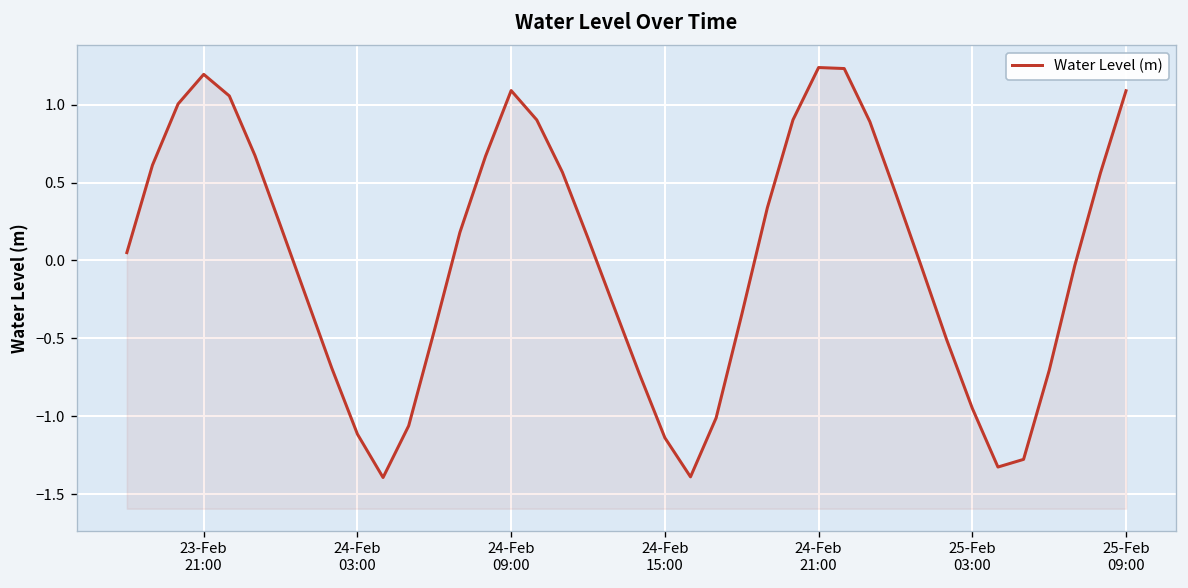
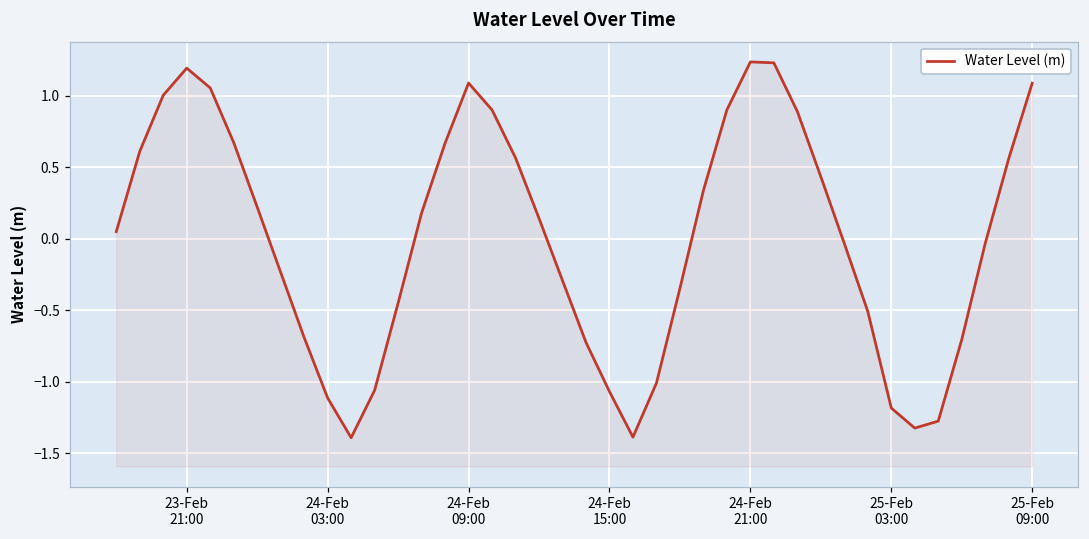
  {
    "23-Feb 21:00": 1.19,
    "24-Feb 03:00": -1.11,
    "24-Feb 09:00": 1.09,
-   "24-Feb 15:00": -1.14,
+   "24-Feb 15:00": -1.07,
    "24-Feb 21:00": 1.24,
-   "25-Feb 03:00": -0.95,
+   "25-Feb 03:00": -1.18,
    "25-Feb 09:00": 1.09
  }
